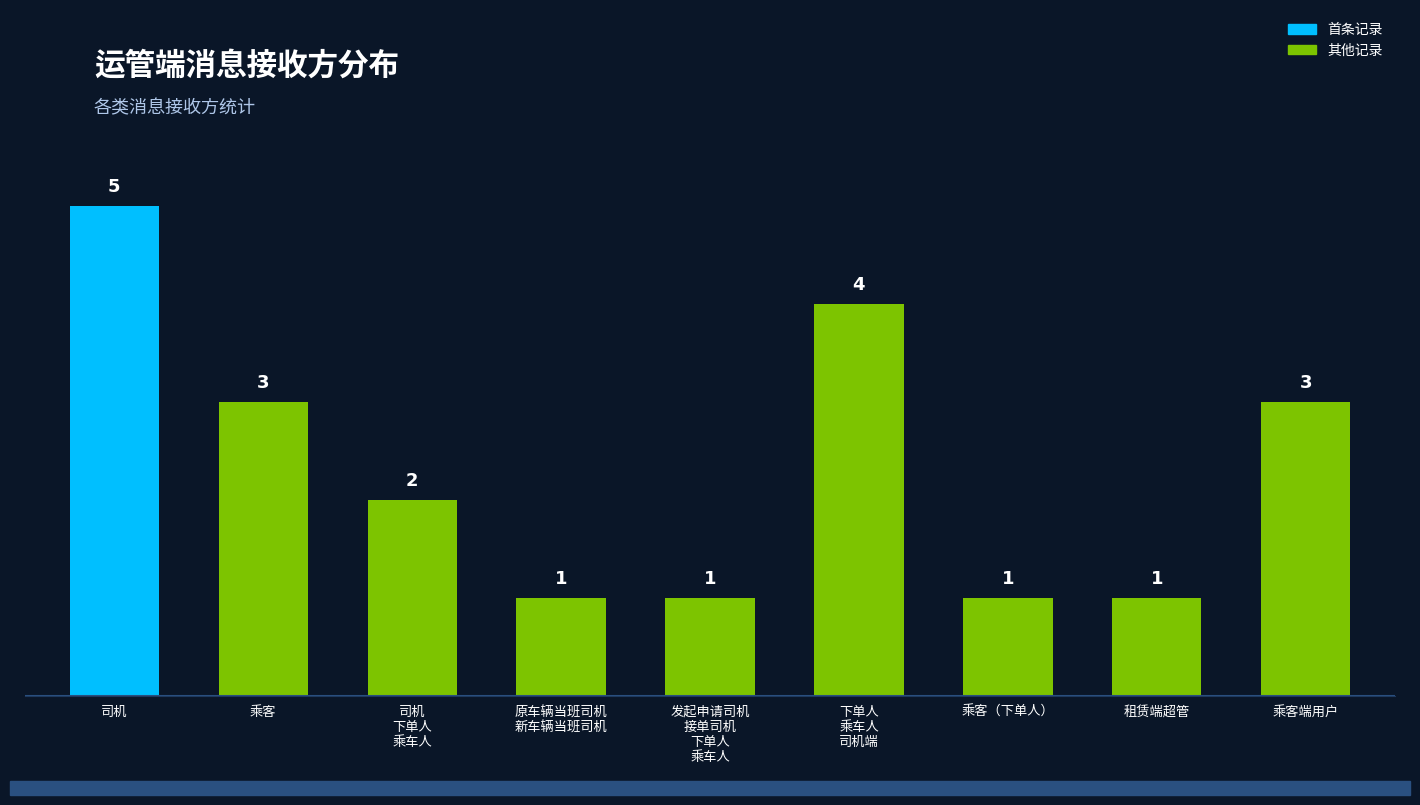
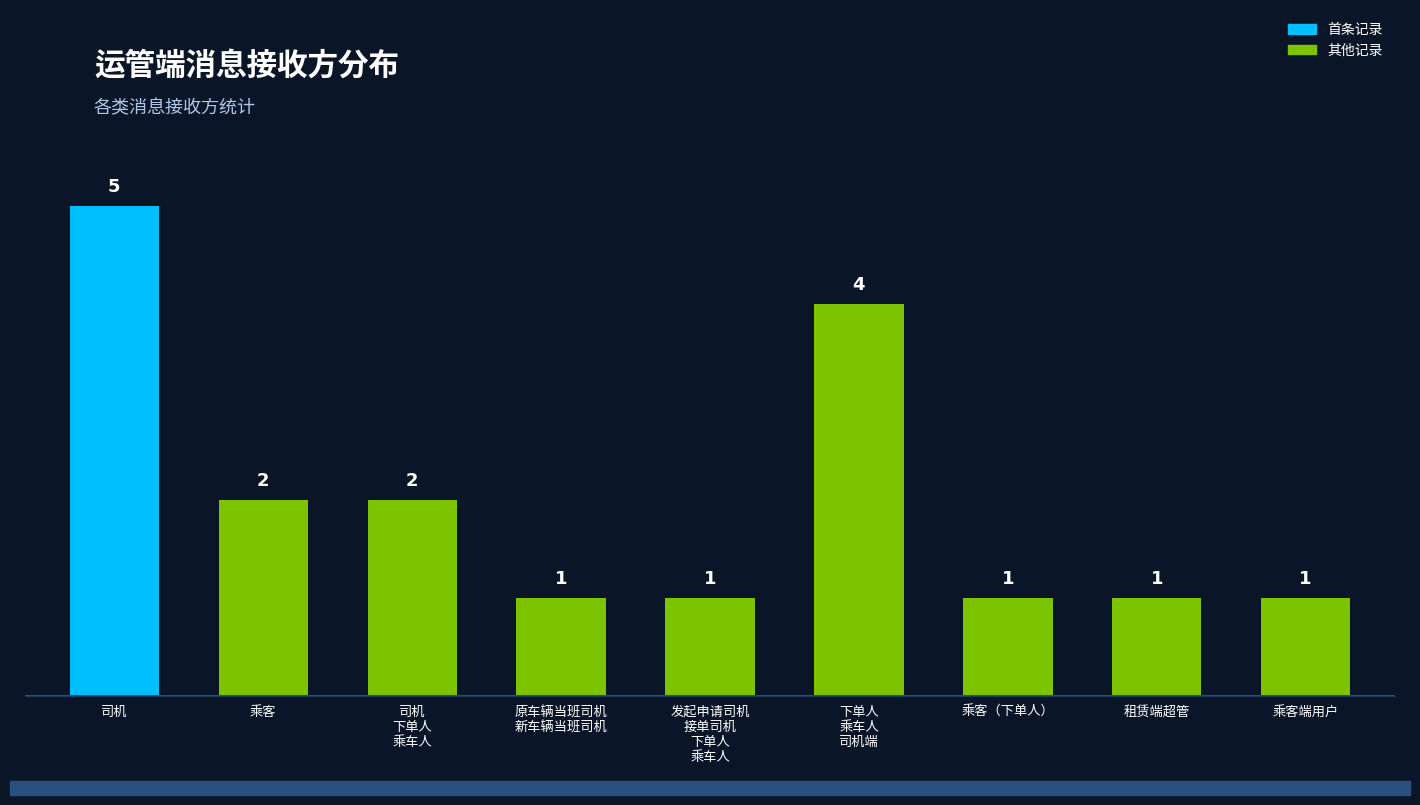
  {
    "司机": 5,
-   "乘客": 3,
+   "乘客": 2,
    "司机 下单人 乘车人": 2,
    "原车辆当班司机 新车辆当班司机": 1,
    "发起申请司机 接单司机 下单人 乘车人": 1,
    "下单人 乘车人 司机端": 4,
    "乘客（下单人）": 1,
    "租赁端超管": 1,
-   "乘客端用户": 3
+   "乘客端用户": 1
  }
